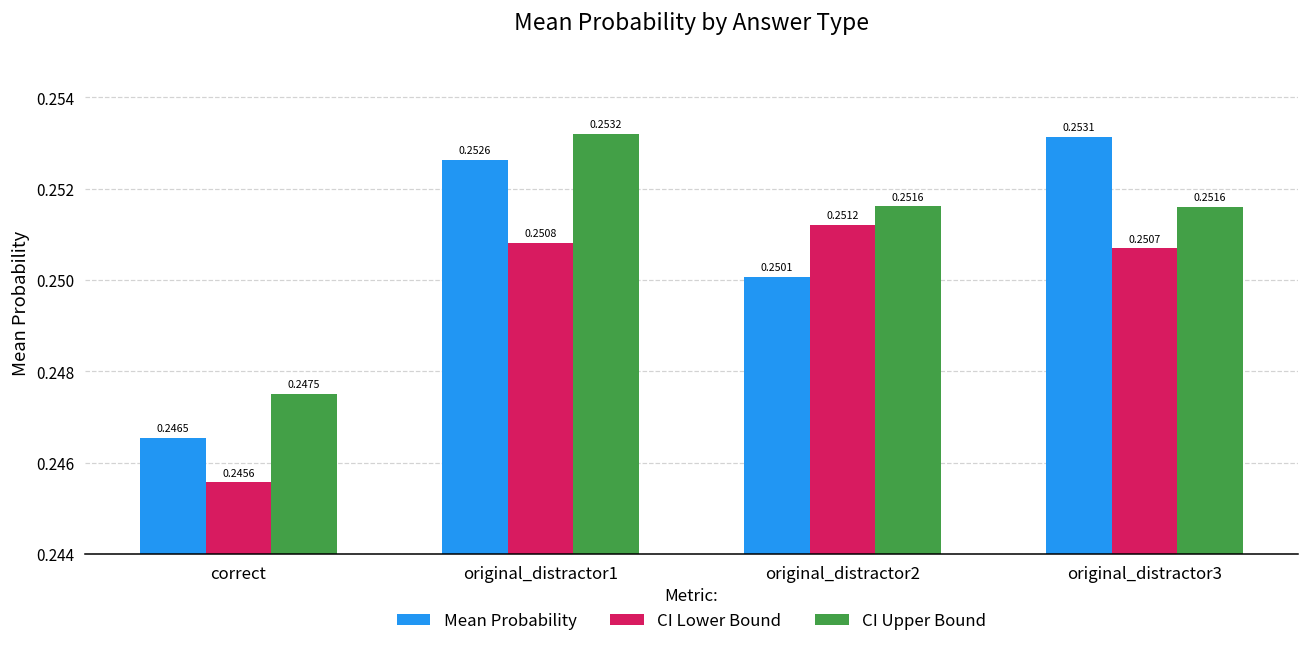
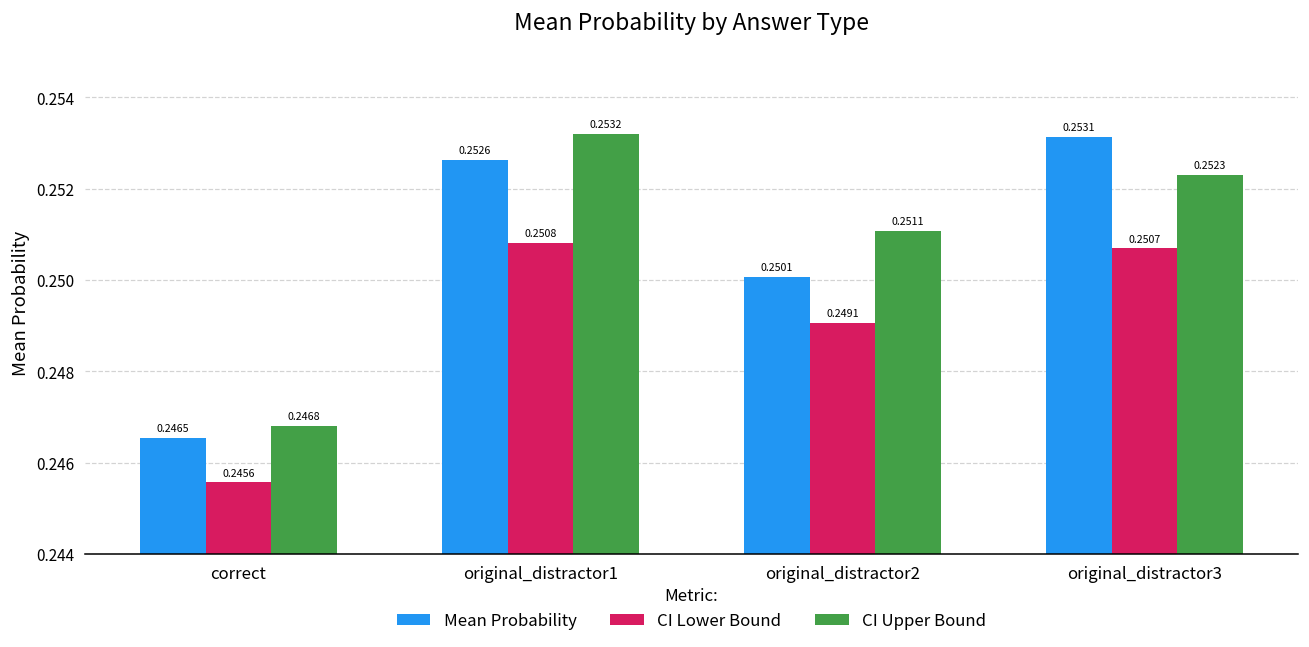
  {
    "Mean Probability": {
      "correct": 0.2465,
      "original_distractor1": 0.2526,
      "original_distractor2": 0.2501,
      "original_distractor3": 0.2531
    },
    "CI Lower Bound": {
      "correct": 0.2456,
      "original_distractor1": 0.2508,
-     "original_distractor2": 0.2512,
+     "original_distractor2": 0.2491,
      "original_distractor3": 0.2507
    },
    "CI Upper Bound": {
-     "correct": 0.2475,
+     "correct": 0.2468,
      "original_distractor1": 0.2532,
-     "original_distractor2": 0.2516,
-     "original_distractor3": 0.2516
+     "original_distractor2": 0.2511,
+     "original_distractor3": 0.2523
    }
  }
